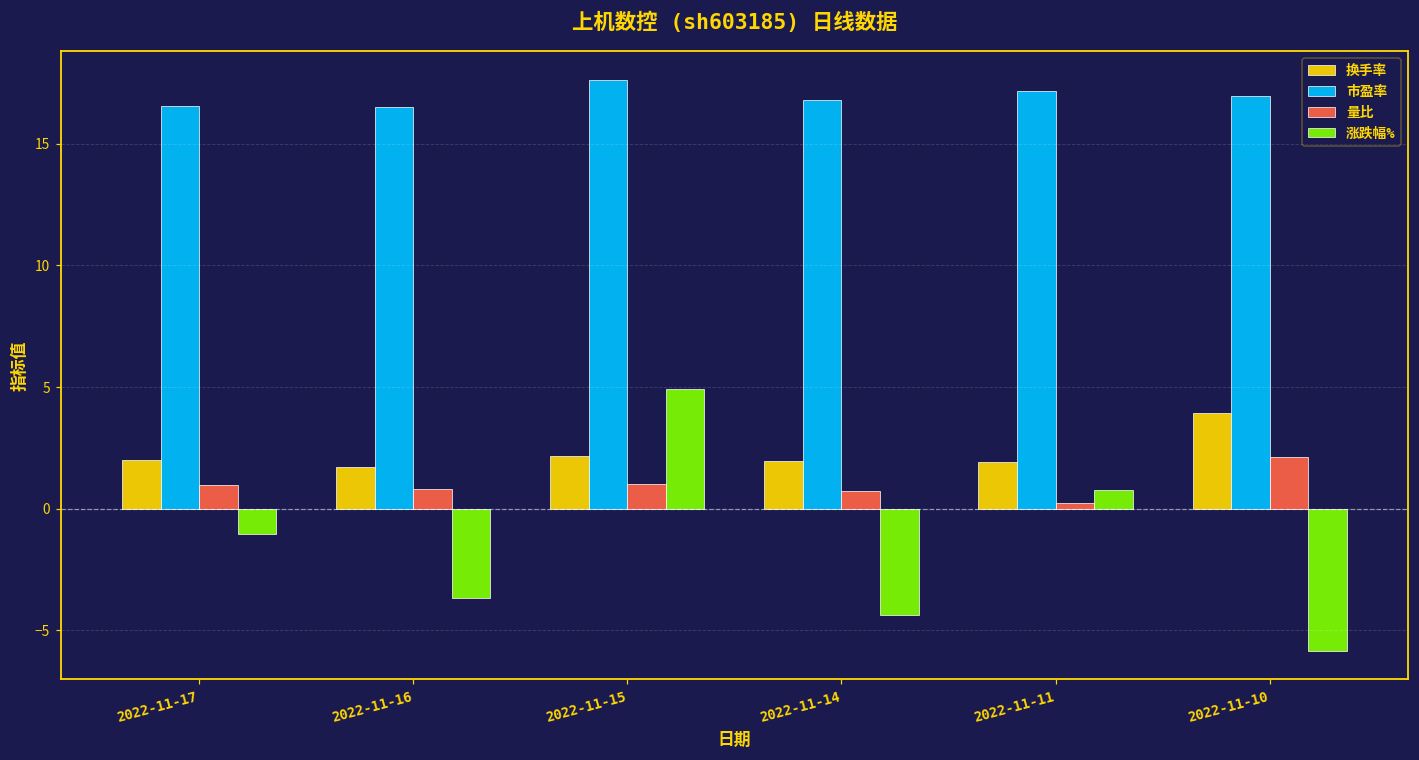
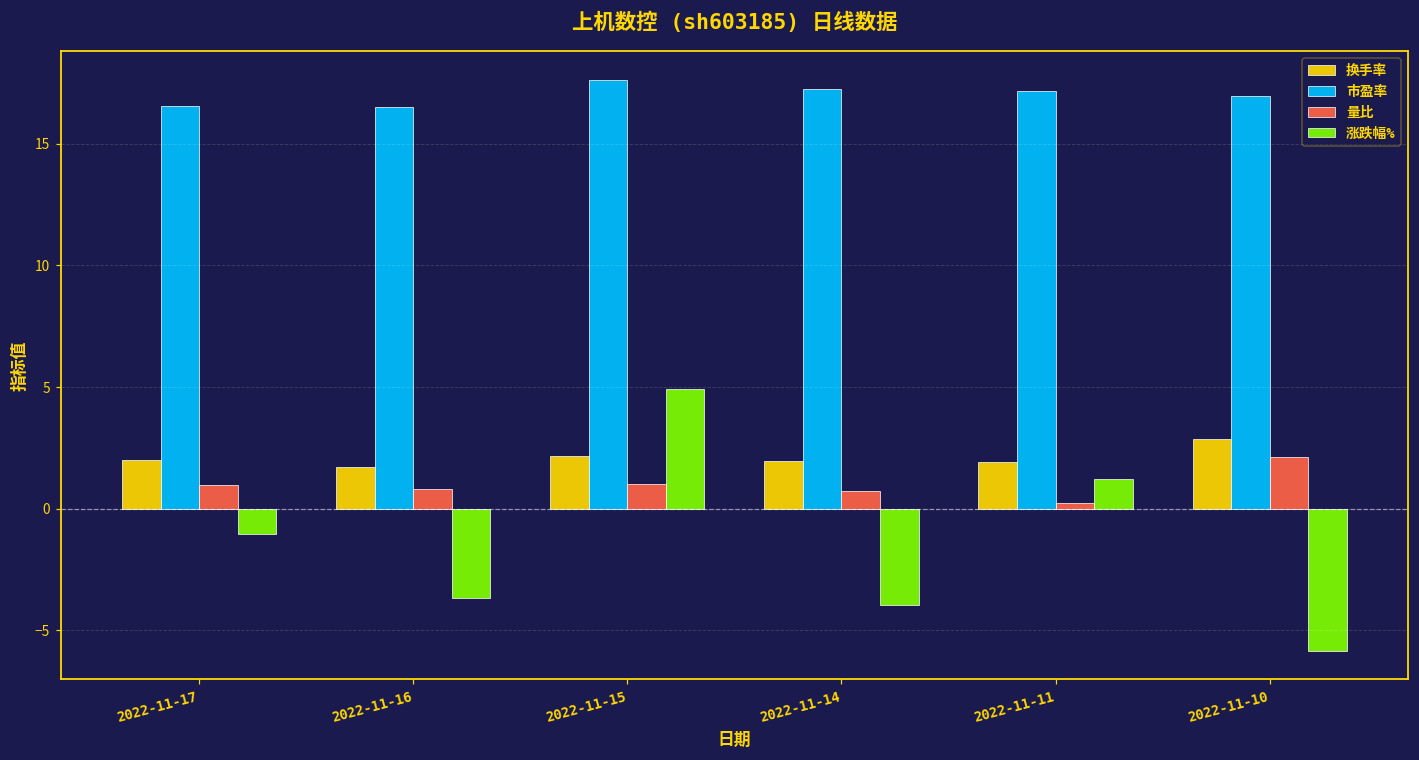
  {
    "换手率": {
      "2022-11-17": 2.0,
      "2022-11-16": 1.7,
      "2022-11-15": 2.2,
      "2022-11-14": 2.0,
      "2022-11-11": 1.9,
-     "2022-11-10": 4.0
+     "2022-11-10": 2.9
    },
    "市盈率": {
      "2022-11-17": 16.5,
      "2022-11-16": 16.5,
      "2022-11-15": 17.6,
-     "2022-11-14": 16.8,
+     "2022-11-14": 17.3,
      "2022-11-11": 17.2,
      "2022-11-10": 16.9
    },
    "量比": {
      "2022-11-17": 1.0,
      "2022-11-16": 0.8,
      "2022-11-15": 1.0,
      "2022-11-14": 0.7,
      "2022-11-11": 0.2,
      "2022-11-10": 2.1
    },
    "涨跌幅%": {
      "2022-11-17": -1.0,
      "2022-11-16": -3.7,
      "2022-11-15": 4.9,
-     "2022-11-14": -4.4,
-     "2022-11-11": 0.8,
+     "2022-11-14": -4.0,
+     "2022-11-11": 1.2,
      "2022-11-10": -5.8
    }
  }
